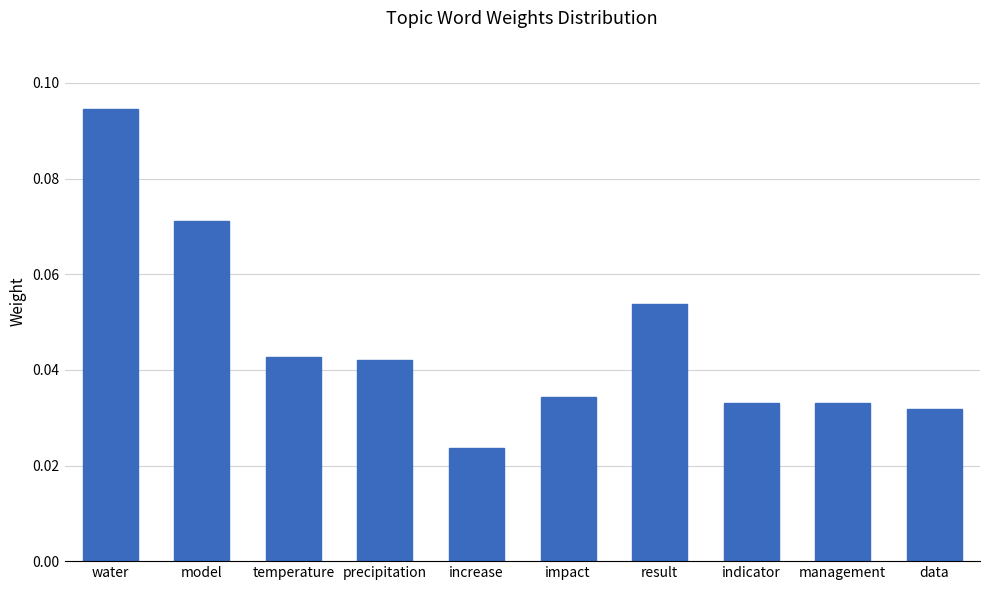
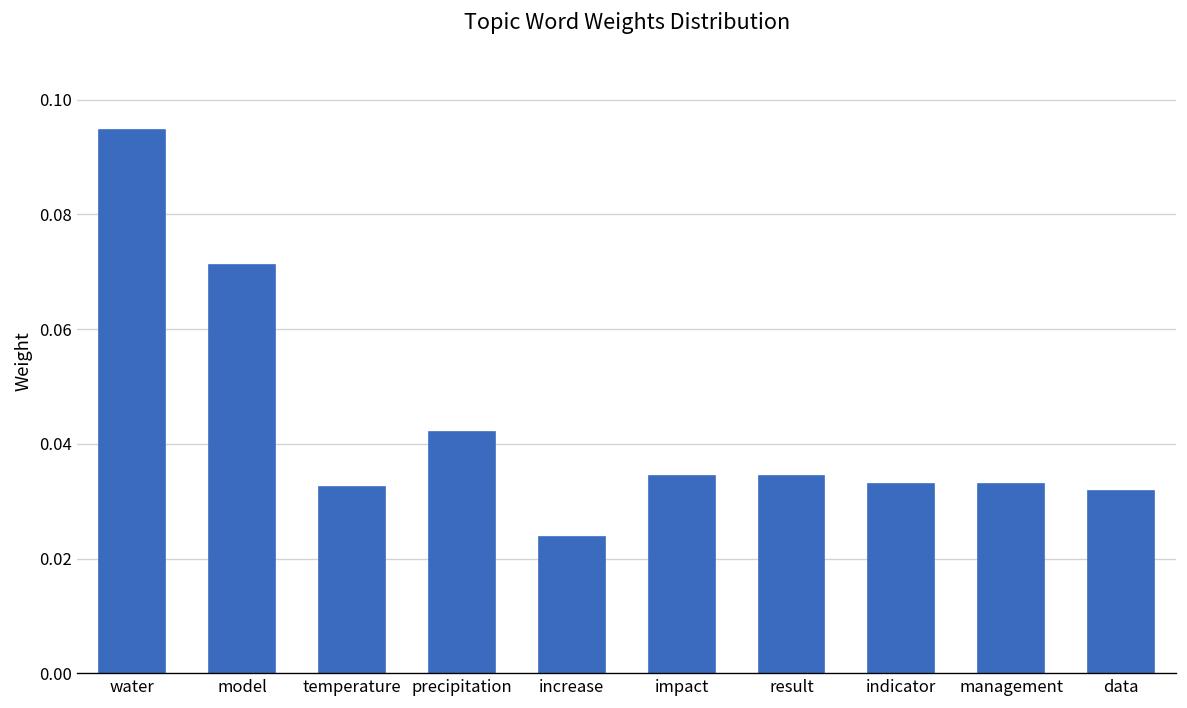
  {
    "water": 0.095,
    "model": 0.071,
-   "temperature": 0.043,
+   "temperature": 0.033,
    "precipitation": 0.042,
    "increase": 0.024,
    "impact": 0.034,
-   "result": 0.054,
+   "result": 0.034,
    "indicator": 0.033,
    "management": 0.033,
    "data": 0.032
  }
